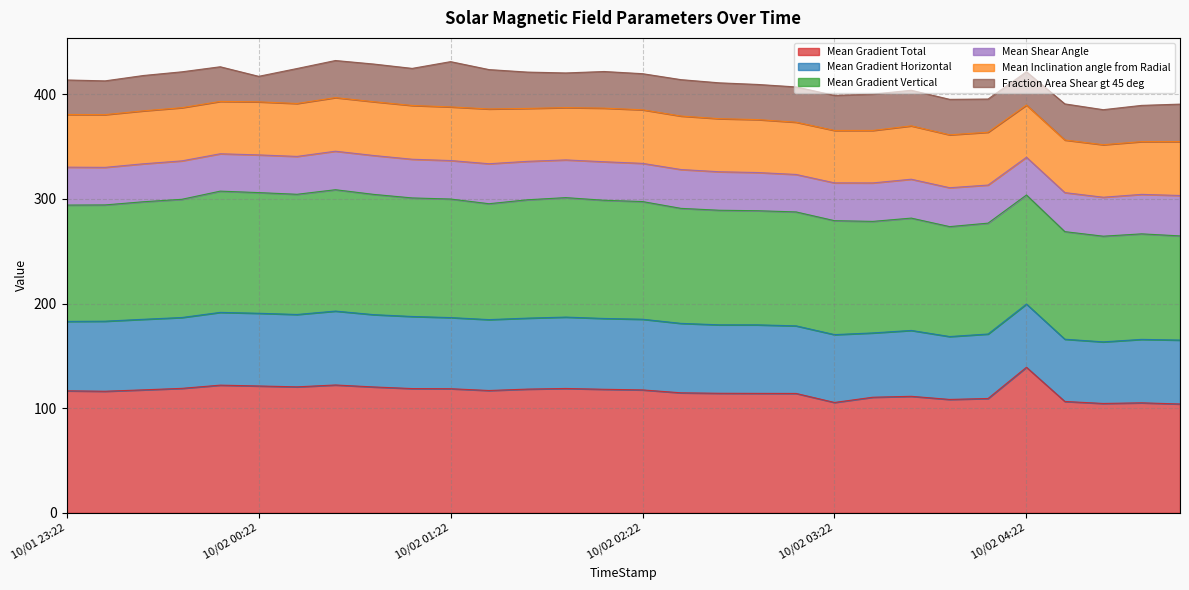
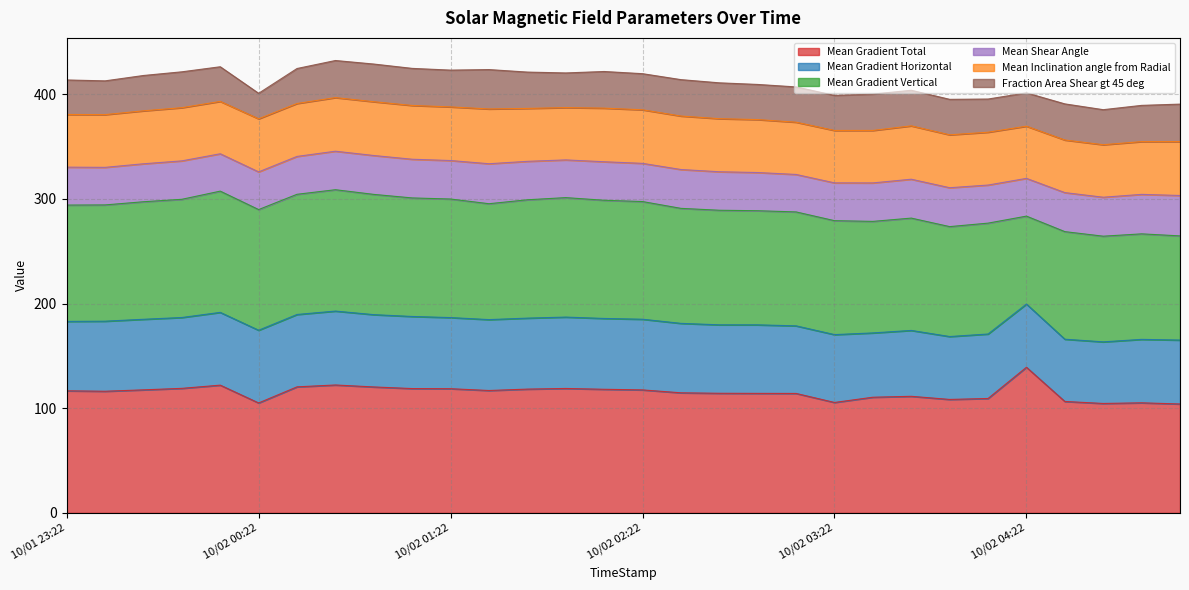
  {
    "Mean Gradient Total": {
      "10/01 23:22": 117,
-     "10/02 00:22": 121,
+     "10/02 00:22": 105,
      "10/02 01:22": 119,
      "10/02 02:22": 117,
      "10/02 03:22": 106,
      "10/02 04:22": 139
    },
    "Mean Gradient Horizontal": {
      "10/01 23:22": 66,
      "10/02 00:22": 69,
      "10/02 01:22": 68,
      "10/02 02:22": 68,
      "10/02 03:22": 65,
      "10/02 04:22": 60
    },
    "Mean Gradient Vertical": {
      "10/01 23:22": 111,
      "10/02 00:22": 115,
      "10/02 01:22": 113,
      "10/02 02:22": 112,
      "10/02 03:22": 109,
-     "10/02 04:22": 104
+     "10/02 04:22": 84
    },
    "Mean Shear Angle": {
      "10/01 23:22": 36,
      "10/02 00:22": 36,
      "10/02 01:22": 37,
      "10/02 02:22": 36,
      "10/02 03:22": 36,
      "10/02 04:22": 36
    },
    "Mean Inclination angle from Radial": {
      "10/01 23:22": 50,
      "10/02 00:22": 51,
      "10/02 01:22": 51,
      "10/02 02:22": 51,
      "10/02 03:22": 50,
      "10/02 04:22": 50
    },
    "Fraction Area Shear gt 45 deg": {
      "10/01 23:22": 33,
      "10/02 00:22": 24,
-     "10/02 01:22": 43,
+     "10/02 01:22": 35,
      "10/02 02:22": 35,
      "10/02 03:22": 34
    }
  }
